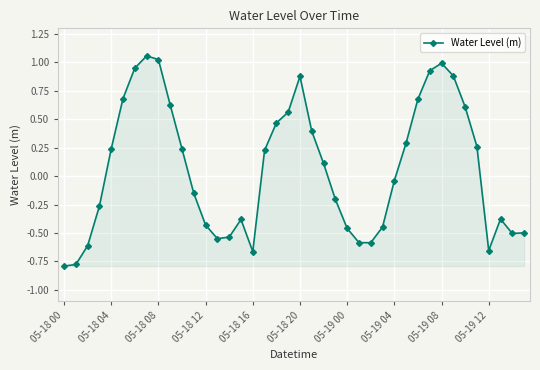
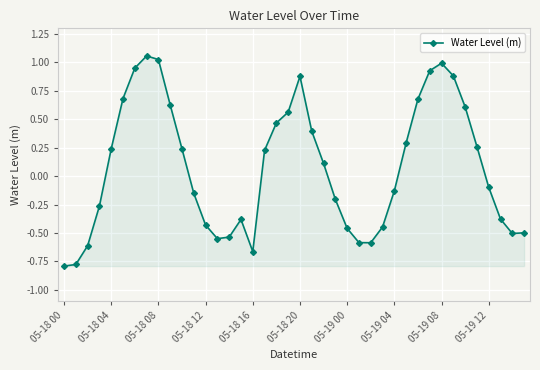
  {
    "05-18 00": -0.79,
    "05-18 04": 0.24,
    "05-18 08": 1.03,
    "05-18 12": -0.43,
    "05-18 16": -0.66,
    "05-18 20": 0.88,
    "05-19 00": -0.46,
-   "05-19 04": -0.04,
+   "05-19 04": -0.13,
    "05-19 08": 0.99,
-   "05-19 12": -0.65
+   "05-19 12": -0.10
  }
